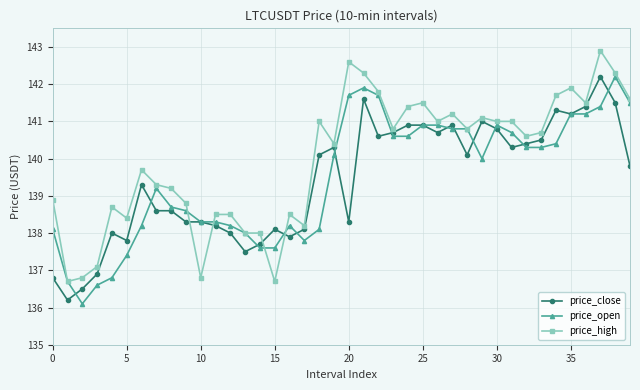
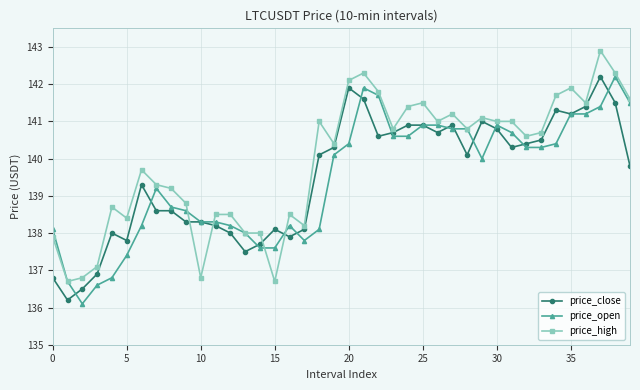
  {
    "price_close": {
      "0": 136.8,
      "5": 137.8,
      "15": 138.1,
-     "20": 138.3,
+     "20": 141.9,
      "30": 140.8
    },
    "price_open": {
      "0": 138.1,
      "5": 137.4,
      "15": 137.6,
-     "20": 141.7,
+     "20": 140.4,
      "30": 140.9
    },
    "price_high": {
-     "0": 138.9,
+     "0": 137.9,
      "5": 138.4,
      "10": 136.8,
      "15": 136.7,
-     "20": 142.6,
+     "20": 142.1,
      "25": 141.5,
      "30": 141.0,
      "35": 141.9
    }
  }
